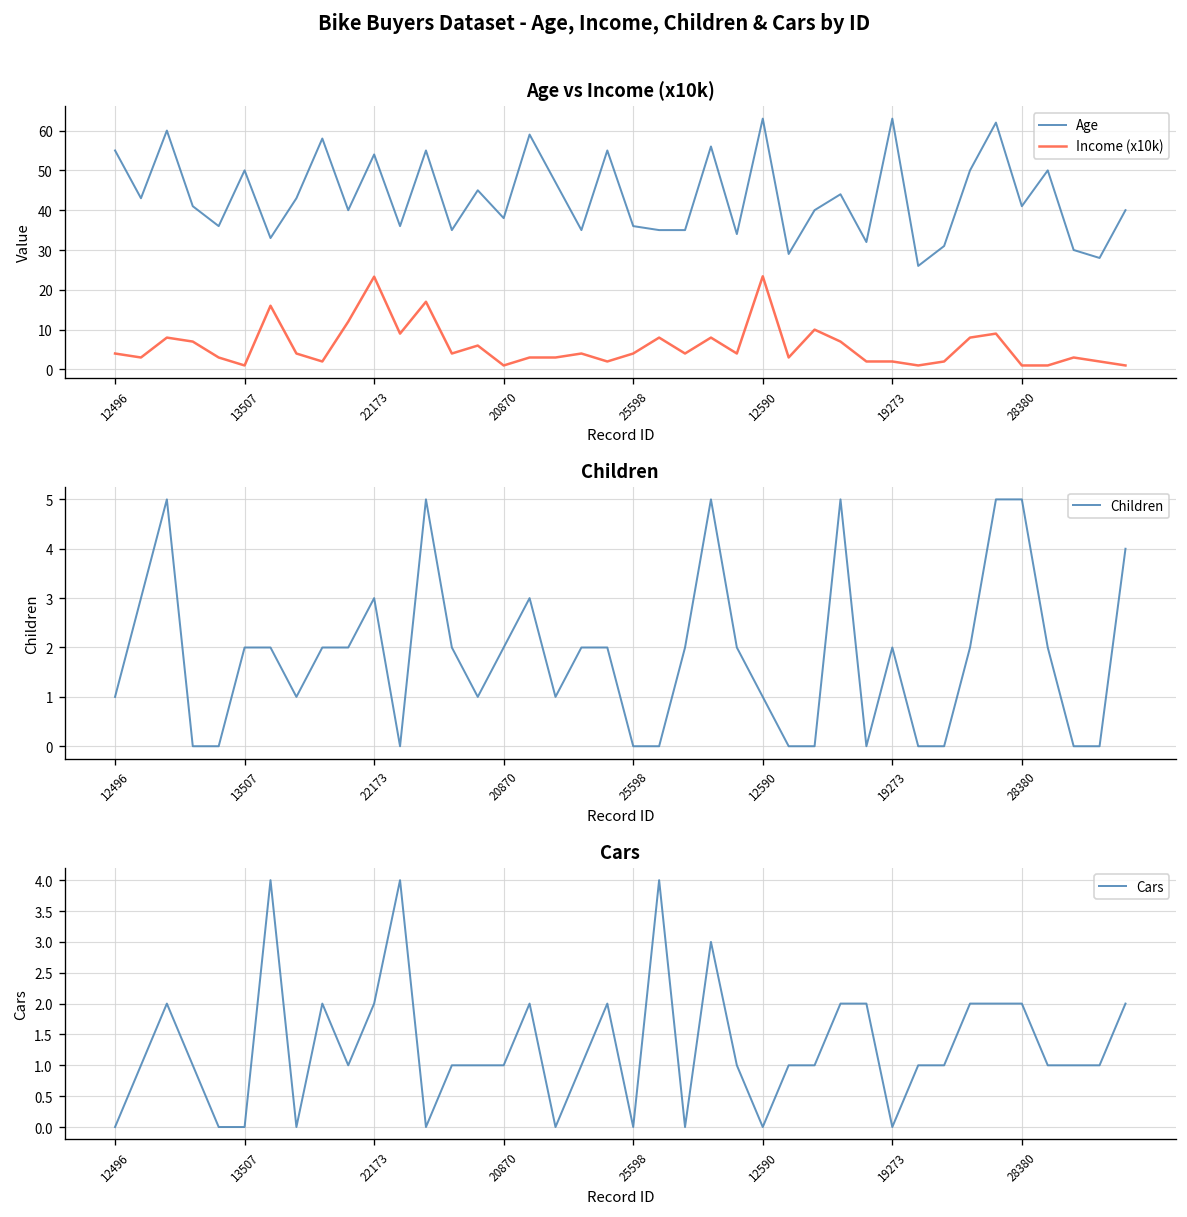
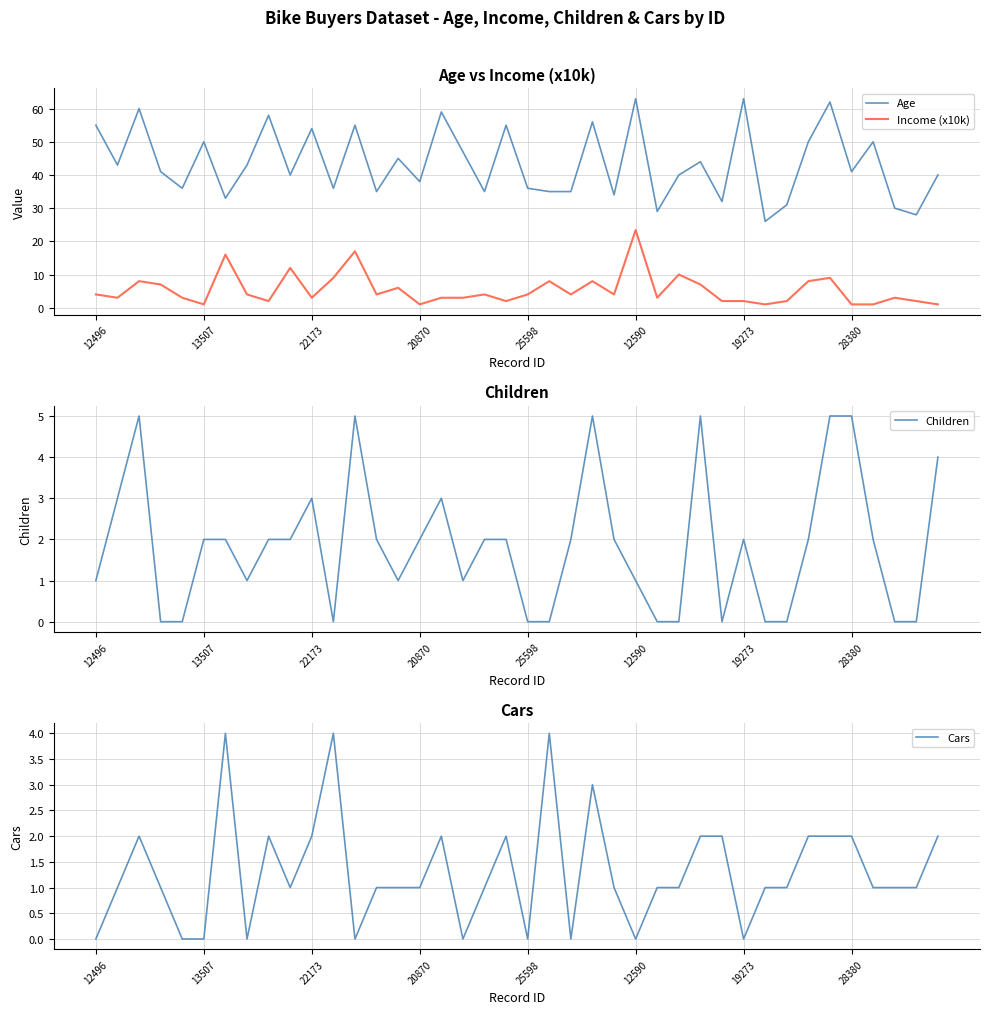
  {
    "Age vs Income (x10k)": {
      "Age": {
        "12496": 55,
        "13507": 50,
        "22173": 54,
        "20870": 38,
        "25598": 36,
        "12590": 63,
        "19273": 63,
        "28380": 41
      },
      "Income (x10k)": {
        "12496": 4,
        "13507": 1,
-       "22173": 23,
+       "22173": 3,
        "20870": 1,
        "25598": 4,
        "12590": 23,
        "19273": 2,
        "28380": 1
      }
    },
    "Children": {
      "12496": 1.0,
      "13507": 2.0,
      "22173": 3.0,
      "20870": 2.0,
      "25598": 0.0,
      "12590": 1.0,
      "19273": 2.0,
      "28380": 5.0
    },
    "Cars": {
      "12496": 0.0,
      "13507": 0.0,
      "22173": 2.0,
      "20870": 1.0,
      "25598": 0.0,
      "12590": 0.0,
      "19273": 0.0,
      "28380": 2.0
    }
  }
